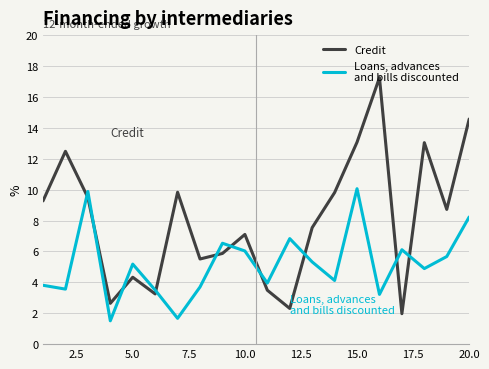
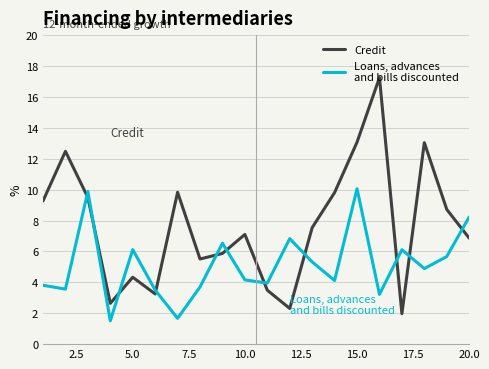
  {
    "Credit": {
      "5.0": 4.3,
      "10.0": 7.1,
      "15.0": 13.1,
-     "20.0": 14.6
+     "20.0": 6.9
    },
    "Loans, advances and bills discounted": {
-     "5.0": 5.2,
-     "10.0": 6.0,
+     "5.0": 6.1,
+     "10.0": 4.2,
      "15.0": 10.1,
      "20.0": 8.2
    }
  }
